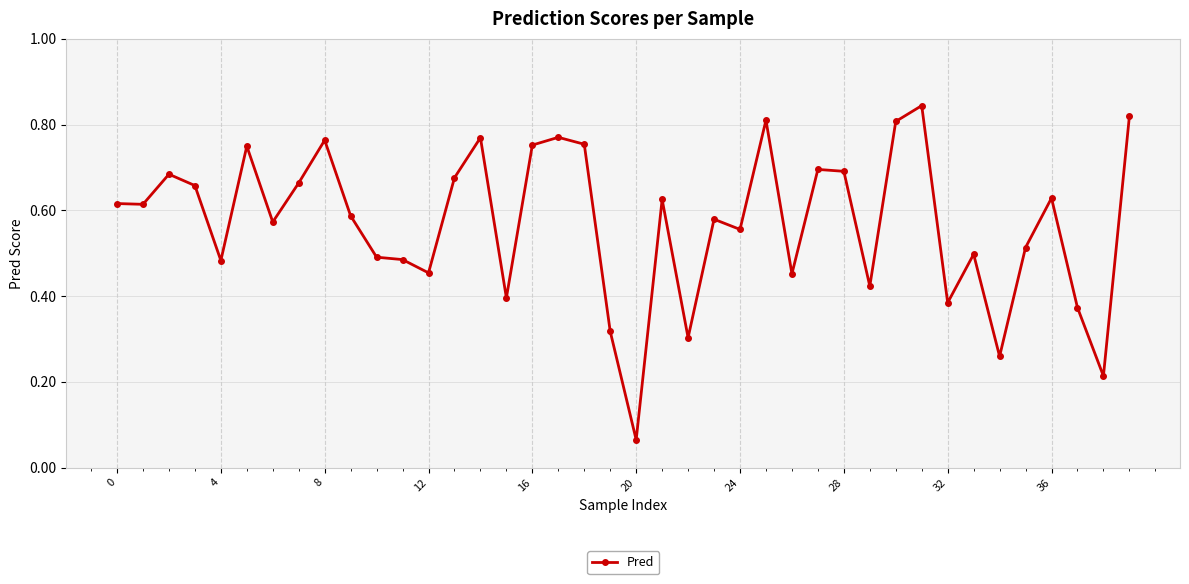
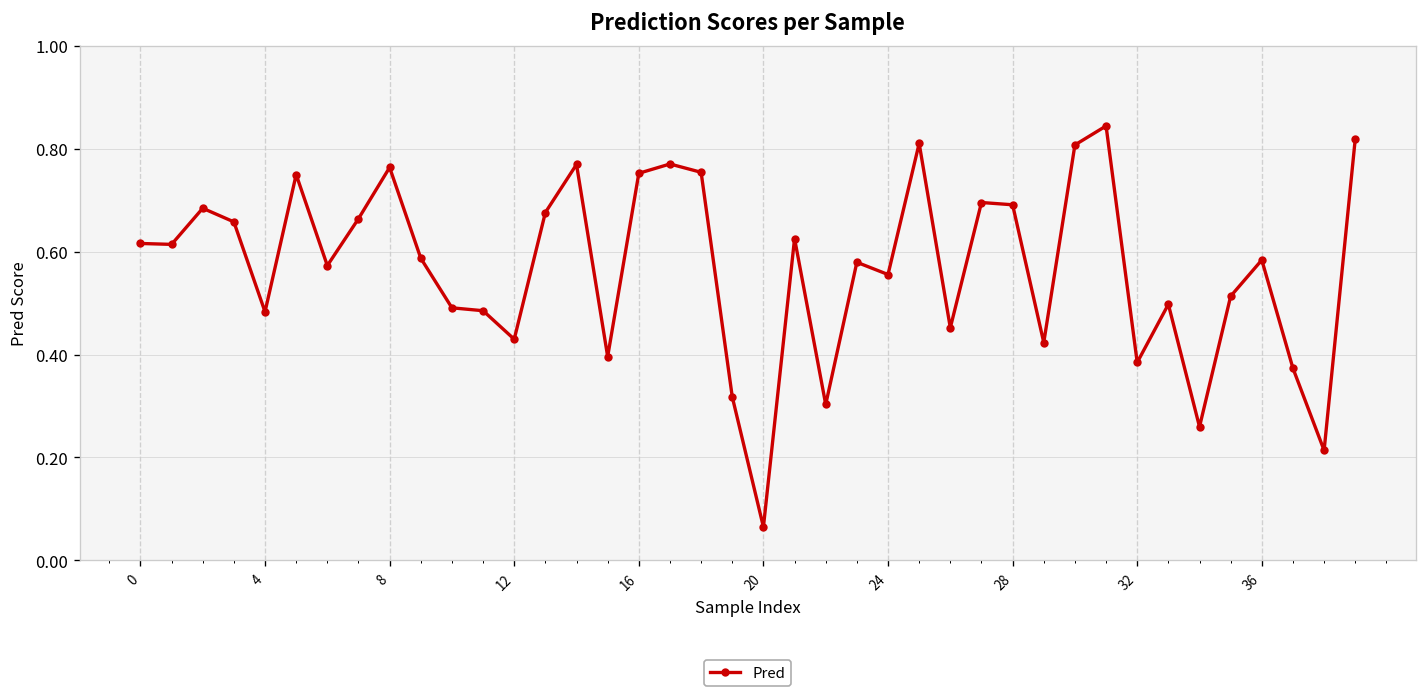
  {
    "0": 0.62,
    "4": 0.48,
    "8": 0.76,
-   "12": 0.45,
+   "12": 0.43,
    "16": 0.75,
    "20": 0.06,
    "24": 0.56,
    "28": 0.69,
    "32": 0.38,
-   "36": 0.63
+   "36": 0.58
  }
